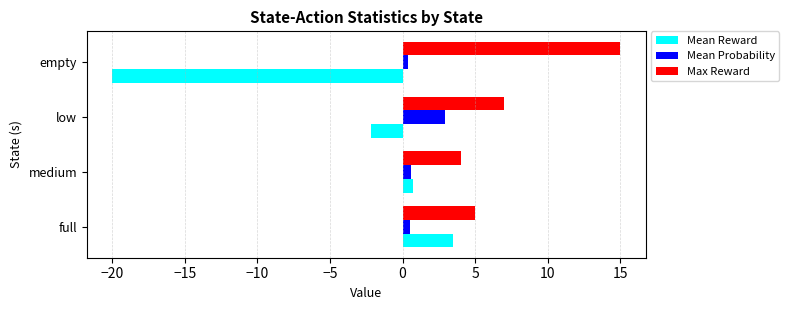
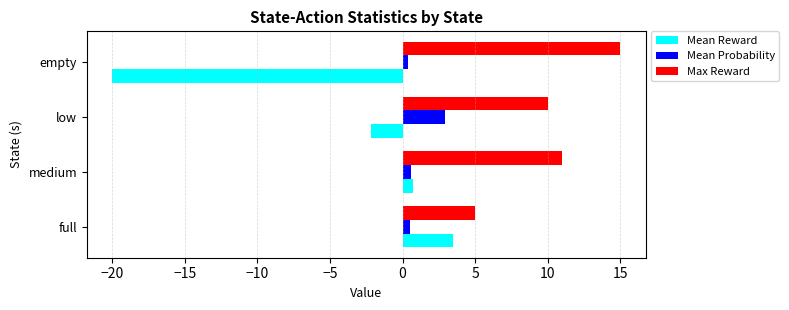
  {
    "Mean Reward": {
      "empty": -20,
      "low": -2,
      "medium": 0.8,
      "full": 3.5
    },
    "Mean Probability": {
      "empty": 0.4,
      "low": 3,
      "medium": 0.6,
      "full": 0.5
    },
    "Max Reward": {
      "empty": 15,
-     "low": 7,
-     "medium": 4,
+     "low": 10,
+     "medium": 11,
      "full": 5
    }
  }
